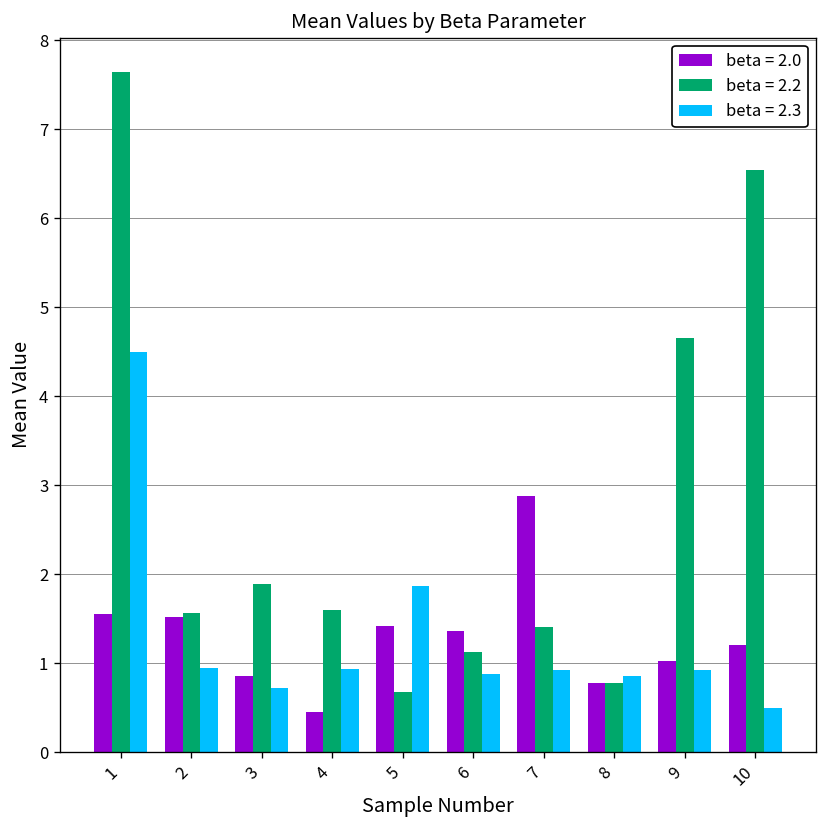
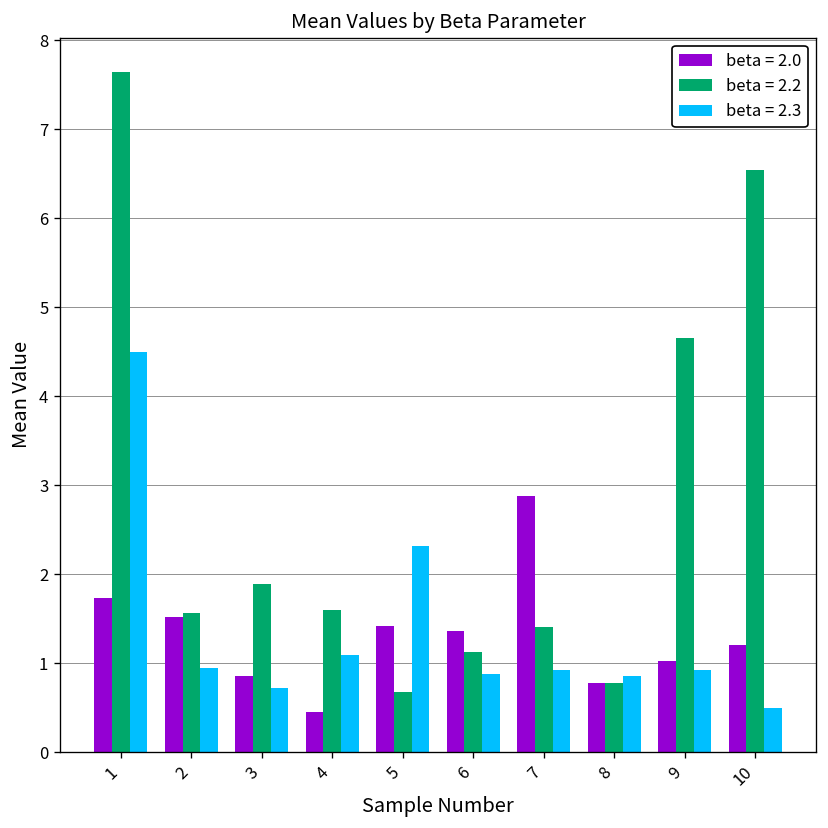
  {
    "beta = 2.0": {
-     "1": 1.6,
+     "1": 1.7,
      "2": 1.5,
      "3": 0.9,
      "4": 0.5,
      "5": 1.4,
      "6": 1.4,
      "7": 2.9,
      "8": 0.8,
      "9": 1.0,
      "10": 1.2
    },
    "beta = 2.2": {
      "1": 7.6,
      "2": 1.6,
      "3": 1.9,
      "4": 1.6,
      "5": 0.7,
      "6": 1.1,
      "7": 1.4,
      "8": 0.8,
      "9": 4.7,
      "10": 6.5
    },
    "beta = 2.3": {
      "1": 4.5,
      "2": 0.9,
      "3": 0.7,
-     "4": 0.9,
-     "5": 1.9,
+     "4": 1.1,
+     "5": 2.3,
      "6": 0.9,
      "7": 0.9,
      "8": 0.9,
      "9": 0.9,
      "10": 0.5
    }
  }
